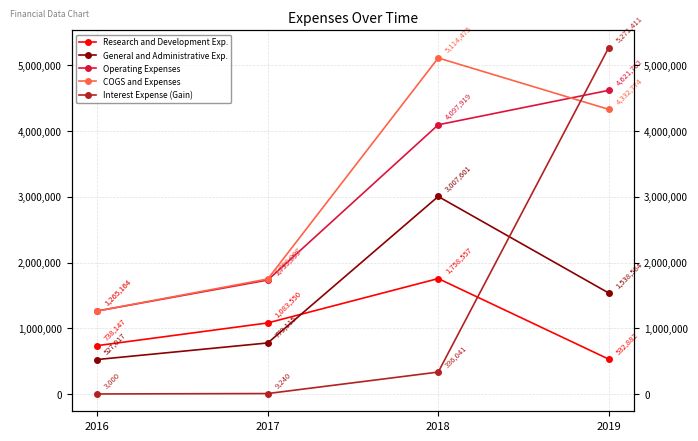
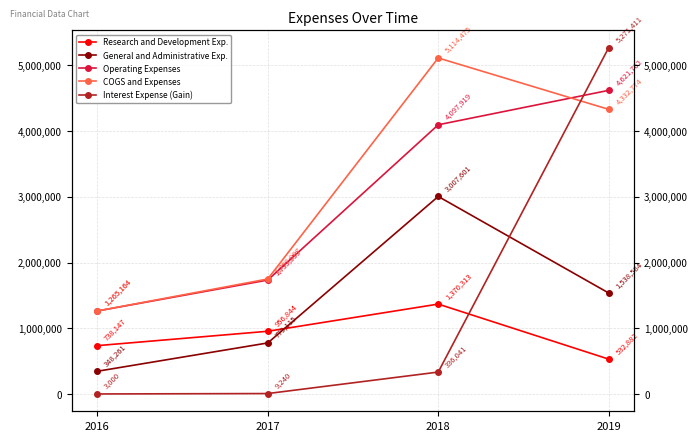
  {
    "Research and Development Exp.": {
-     "2017": "1,083,550",
-     "2018": "1,758,557",
+     "2017": "956,844",
+     "2018": "1,370,313",
      "2019": "532,882"
    },
    "General and Administrative Exp.": {
-     "2016": "527,017",
+     "2016": "348,261",
      "2018": "3,007,601",
      "2019": "1,538,584"
    },
    "COGS and Expenses": {
      "2018": "5,114,475"
    }
  }
